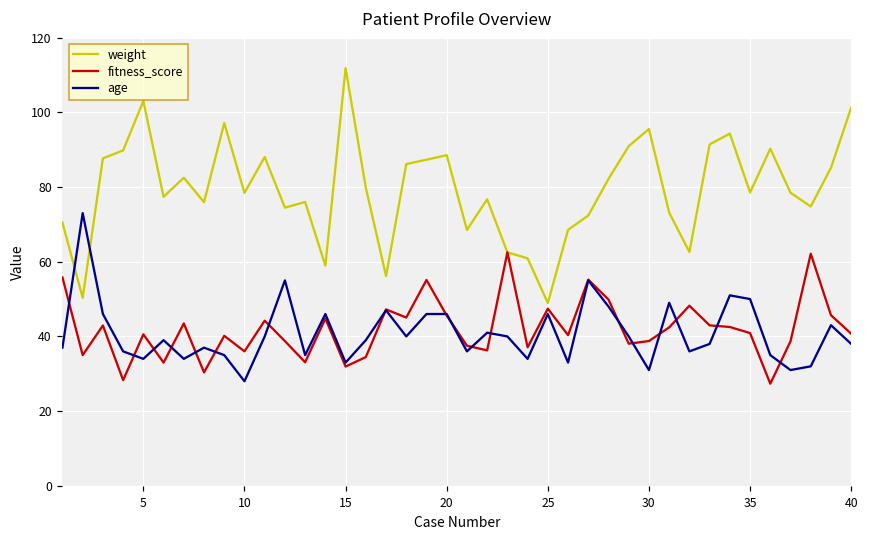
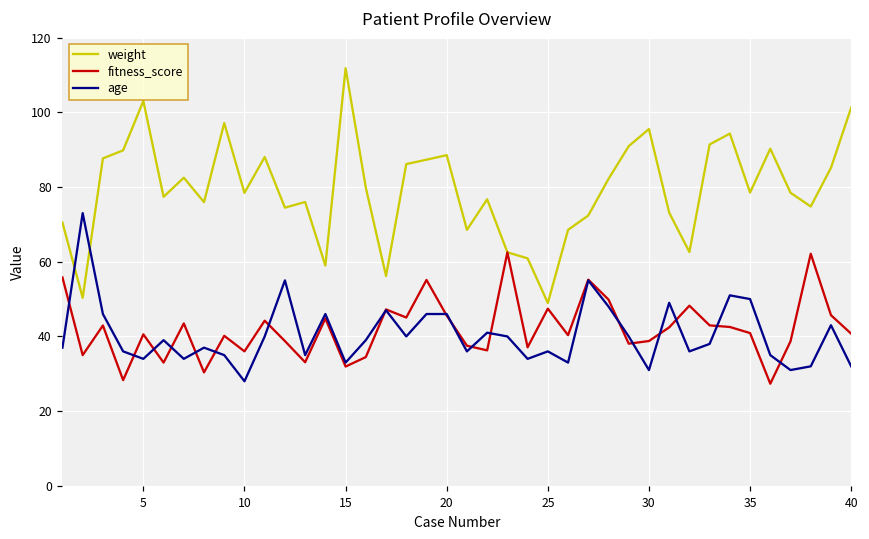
  {
    "weight": {
      "5": 103,
      "10": 78,
      "15": 112,
      "20": 89,
      "25": 49,
      "30": 96,
      "35": 79,
      "40": 101
    },
    "fitness_score": {
      "5": 41,
      "10": 36,
      "15": 32,
      "25": 47,
      "30": 39,
      "35": 41,
      "40": 41
    },
    "age": {
      "5": 34,
      "10": 28,
      "15": 33,
-     "25": 46,
+     "25": 36,
      "30": 31,
      "35": 50,
-     "40": 38
+     "40": 32
    }
  }
